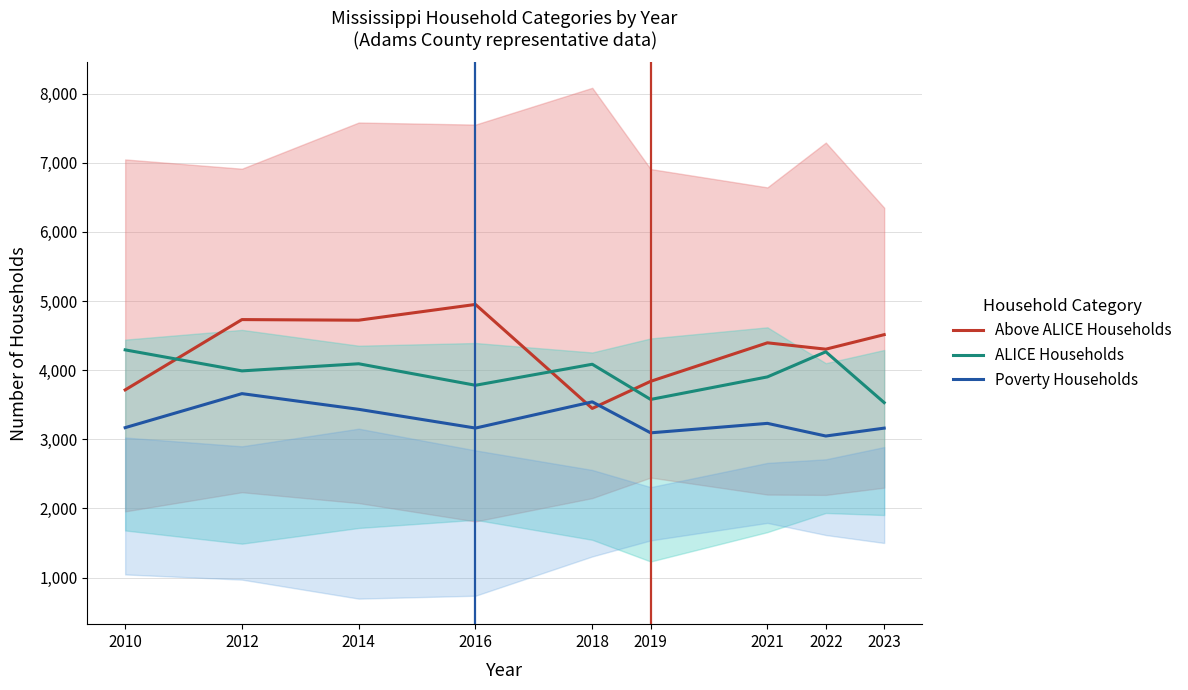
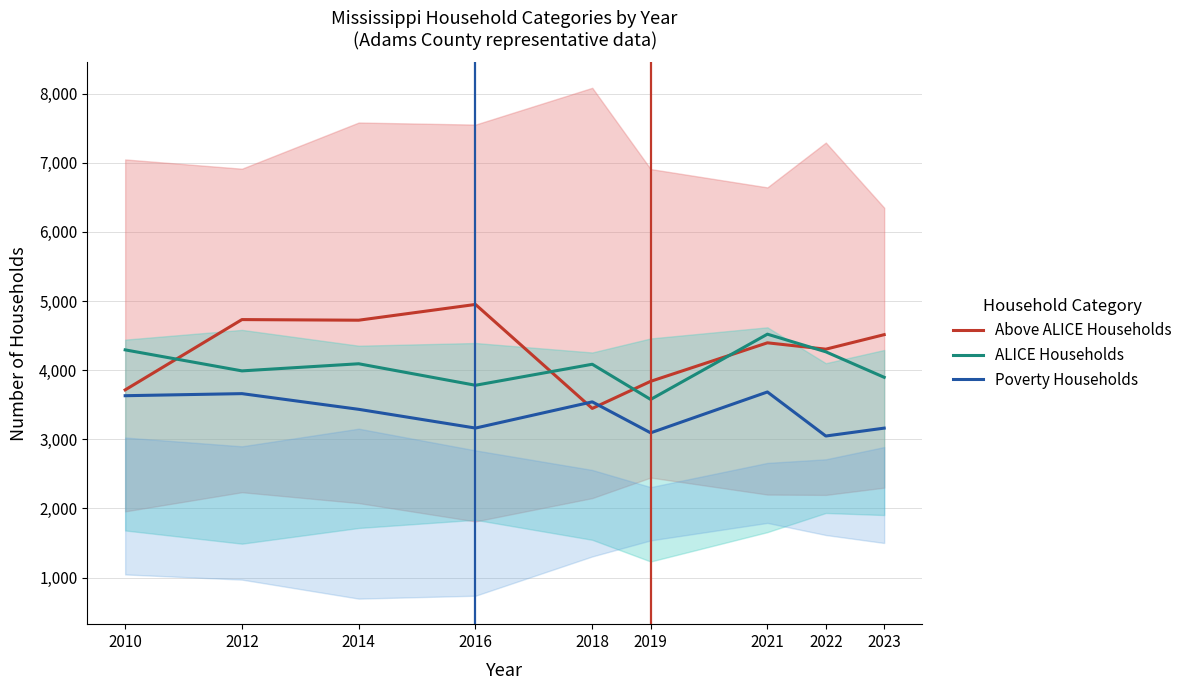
  {
    "Above ALICE Households": {
      "2010": "3,700",
      "2012": "4,700",
      "2014": "4,700",
      "2016": "5,000",
      "2018": "3,400",
      "2019": "3,800",
      "2021": "4,400",
      "2022": "4,300",
      "2023": "4,500"
    },
    "ALICE Households": {
      "2010": "4,300",
      "2012": "4,000",
      "2014": "4,100",
      "2016": "3,800",
      "2018": "4,100",
      "2019": "3,600",
-     "2021": "3,900",
+     "2021": "4,500",
      "2022": "4,300",
-     "2023": "3,500"
+     "2023": "3,900"
    },
    "Poverty Households": {
-     "2010": "3,200",
+     "2010": "3,600",
      "2012": "3,700",
      "2014": "3,400",
      "2016": "3,200",
      "2018": "3,500",
      "2019": "3,100",
-     "2021": "3,200",
+     "2021": "3,700",
      "2022": "3,000",
      "2023": "3,200"
    }
  }
